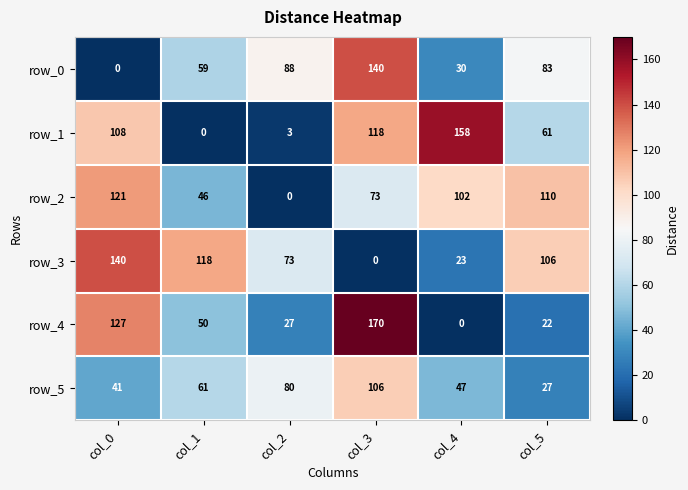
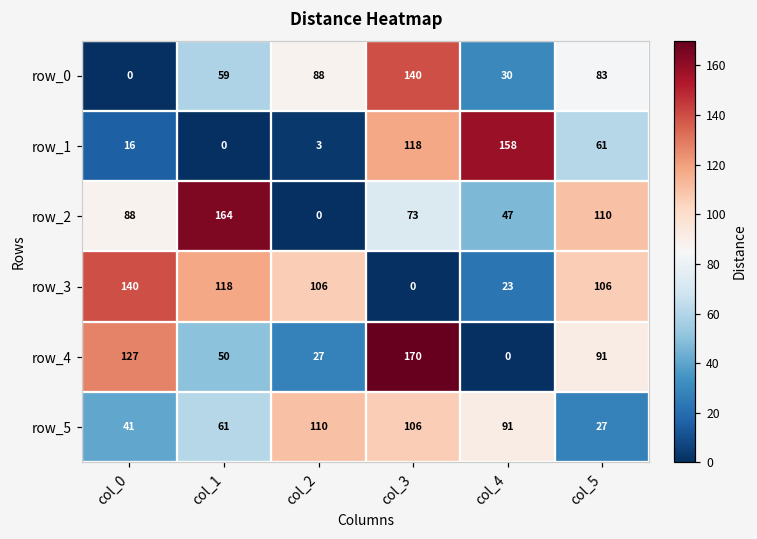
  {
    "row_0": {
      "col_0": 0,
      "col_1": 59,
      "col_2": 88,
      "col_3": 140,
      "col_4": 30,
      "col_5": 83
    },
    "row_1": {
-     "col_0": 108,
+     "col_0": 16,
      "col_1": 0,
      "col_2": 3,
      "col_3": 118,
      "col_4": 158,
      "col_5": 61
    },
    "row_2": {
-     "col_0": 121,
-     "col_1": 46,
+     "col_0": 88,
+     "col_1": 164,
      "col_2": 0,
      "col_3": 73,
-     "col_4": 102,
+     "col_4": 47,
      "col_5": 110
    },
    "row_3": {
      "col_0": 140,
      "col_1": 118,
-     "col_2": 73,
+     "col_2": 106,
      "col_3": 0,
      "col_4": 23,
      "col_5": 106
    },
    "row_4": {
      "col_0": 127,
      "col_1": 50,
      "col_2": 27,
      "col_3": 170,
      "col_4": 0,
-     "col_5": 22
+     "col_5": 91
    },
    "row_5": {
      "col_0": 41,
      "col_1": 61,
-     "col_2": 80,
+     "col_2": 110,
      "col_3": 106,
-     "col_4": 47,
+     "col_4": 91,
      "col_5": 27
    }
  }
